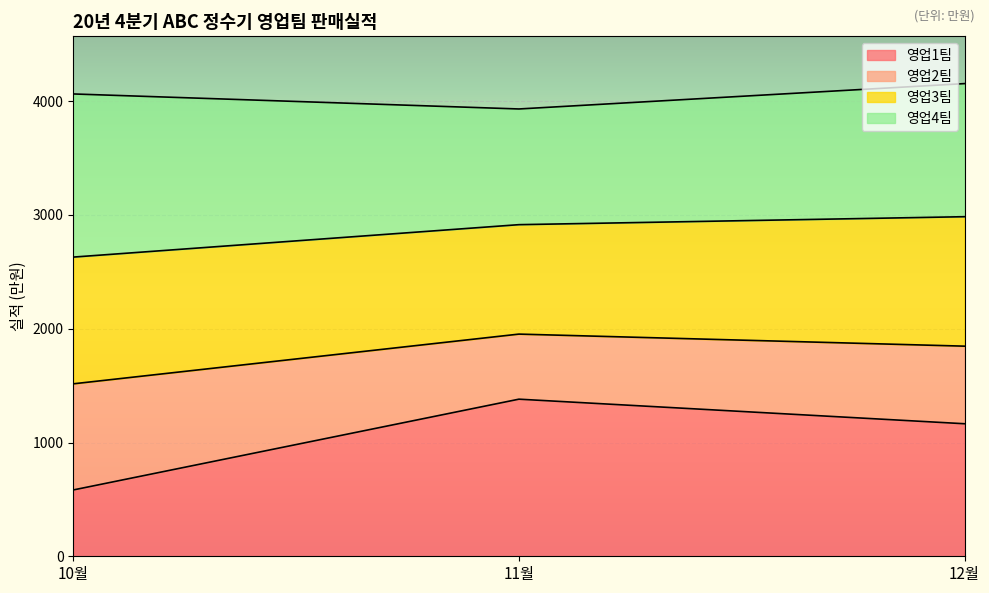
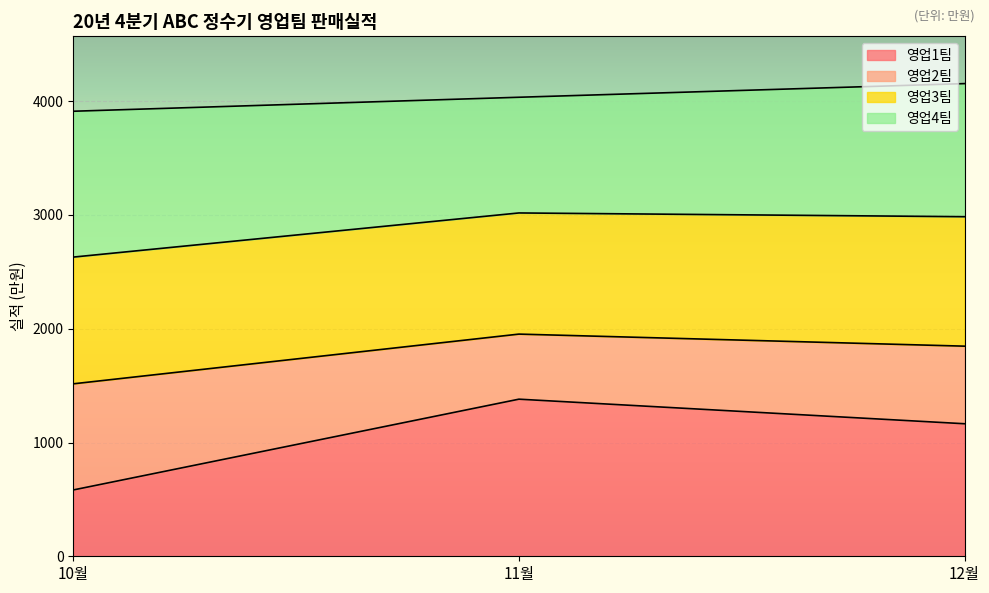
  {
    "영업3팀": {
      "10월": 1110,
-     "11월": 960,
+     "11월": 1070,
      "12월": 1140
    },
    "영업4팀": {
-     "10월": 1430,
+     "10월": 1280,
      "11월": 1020,
      "12월": 1170
    }
  }
